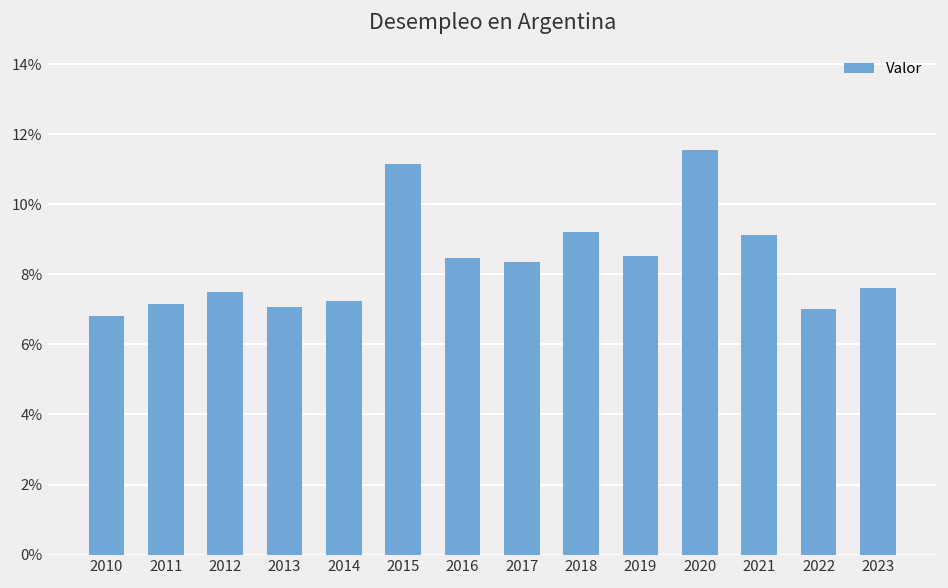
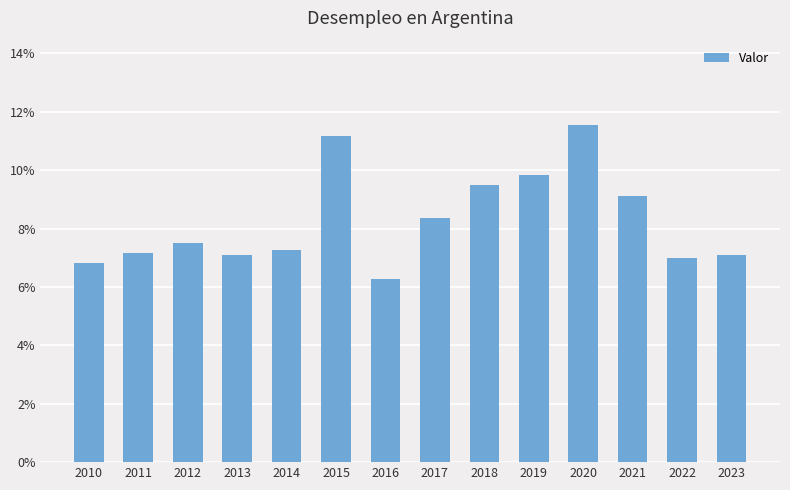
  {
    "2010": "6.8%",
    "2011": "7.1%",
    "2012": "7.5%",
    "2013": "7.1%",
    "2014": "7.2%",
    "2015": "11.2%",
-   "2016": "8.5%",
+   "2016": "6.3%",
    "2017": "8.4%",
-   "2018": "9.2%",
-   "2019": "8.5%",
+   "2018": "9.5%",
+   "2019": "9.8%",
    "2020": "11.6%",
    "2021": "9.1%",
    "2022": "7.0%",
-   "2023": "7.6%"
+   "2023": "7.1%"
  }
